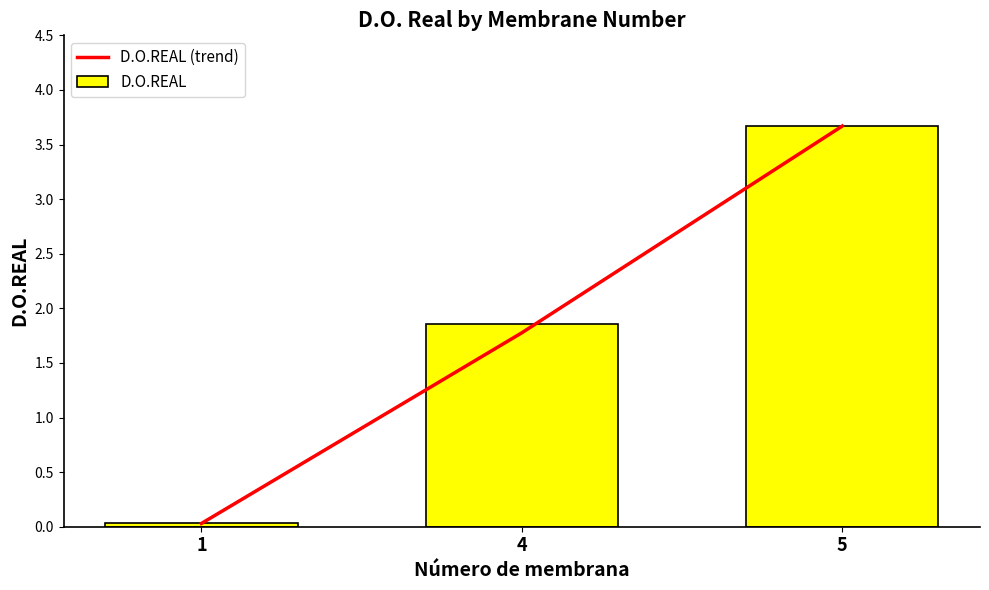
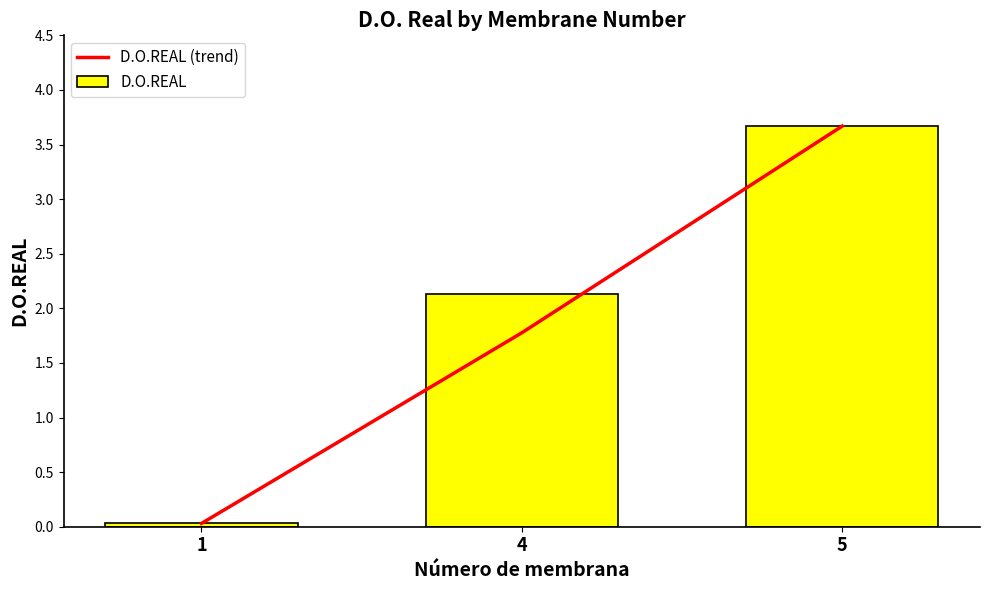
  {
    "D.O.REAL (trend)": {
      "1": 0.03,
      "4": 1.78,
      "5": 3.67
    },
    "D.O.REAL": {
      "1": 0.03,
-     "4": 1.86,
+     "4": 2.13,
      "5": 3.67
    }
  }
